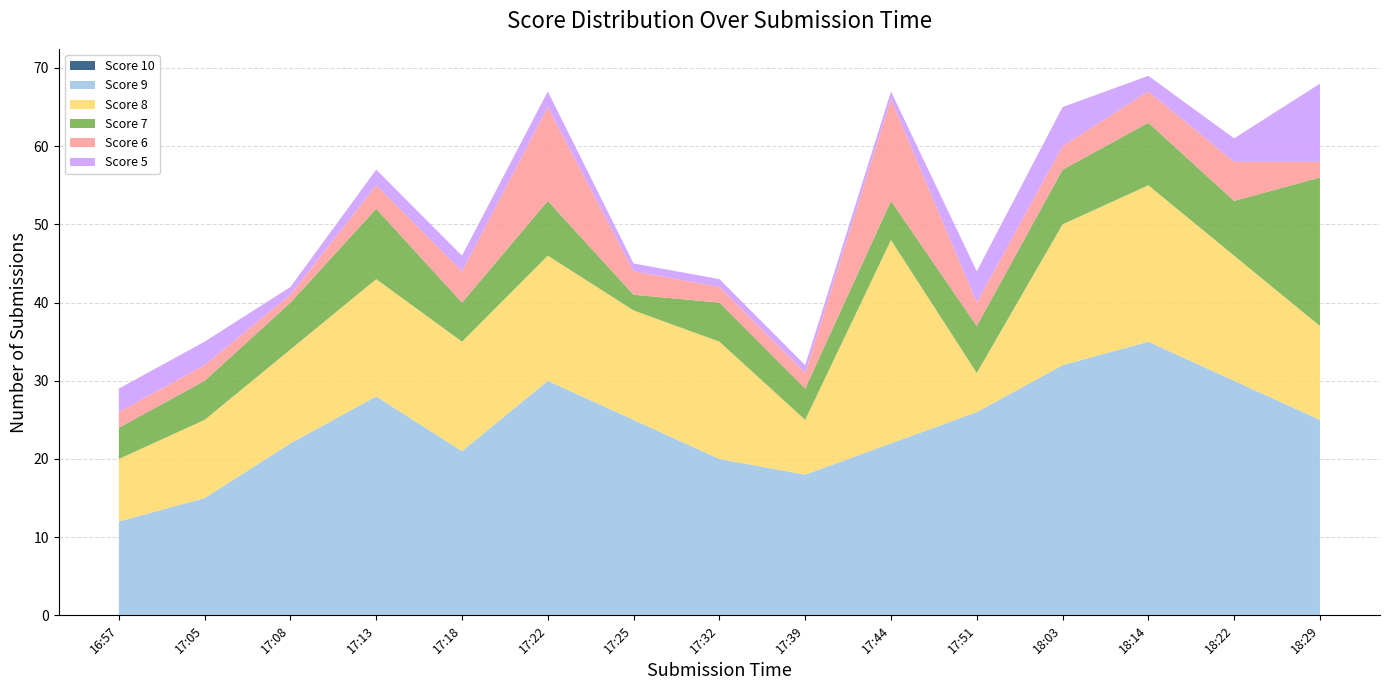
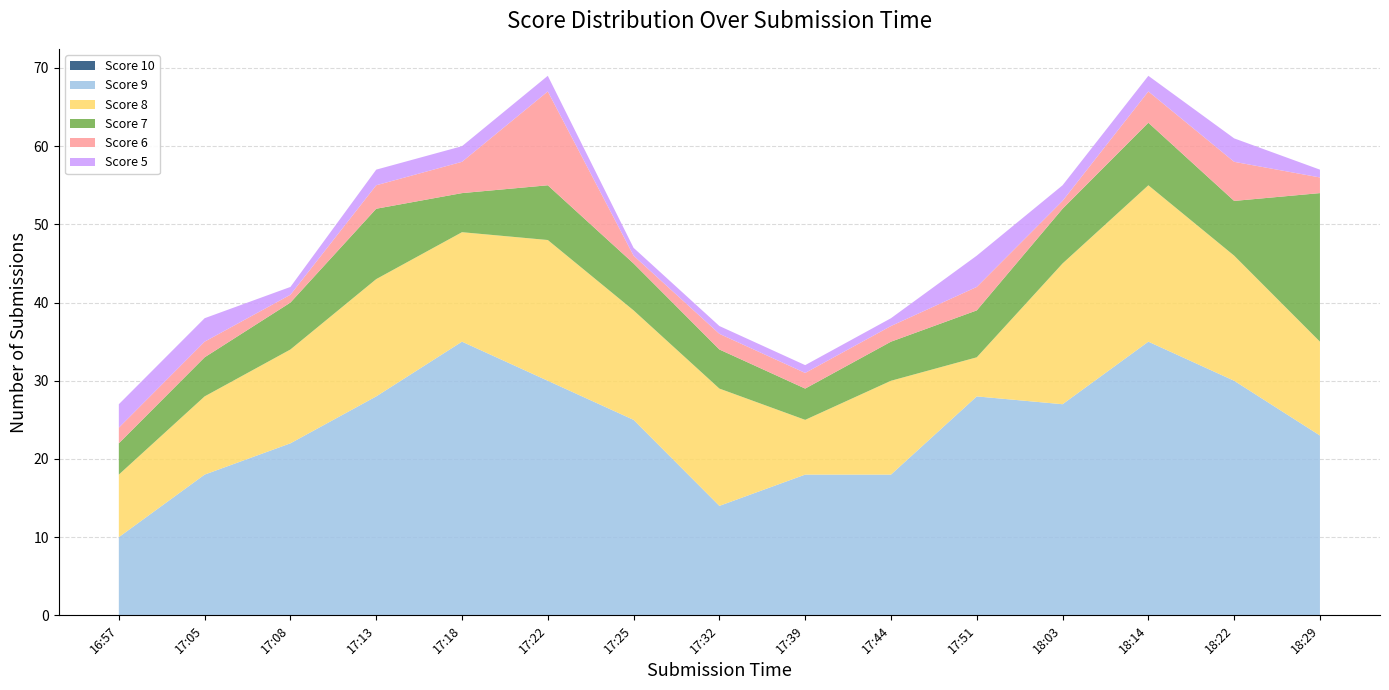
  {
    "Score 10": {
      "16:57": 0,
      "17:05": 0,
      "17:08": 0,
      "17:13": 0,
      "17:18": 0,
      "17:22": 0,
      "17:25": 0,
      "17:32": 0,
      "17:39": 0,
      "17:44": 0,
      "17:51": 0,
      "18:03": 0,
      "18:14": 0,
      "18:22": 0,
      "18:29": 0
    },
    "Score 9": {
-     "16:57": 12,
-     "17:05": 15,
+     "16:57": 10,
+     "17:05": 18,
      "17:08": 22,
      "17:13": 28,
-     "17:18": 21,
+     "17:18": 35,
      "17:22": 30,
      "17:25": 25,
-     "17:32": 20,
+     "17:32": 14,
      "17:39": 18,
-     "17:44": 22,
-     "17:51": 26,
-     "18:03": 32,
+     "17:44": 18,
+     "17:51": 28,
+     "18:03": 27,
      "18:14": 35,
      "18:22": 30,
-     "18:29": 25
+     "18:29": 23
    },
    "Score 8": {
      "16:57": 8,
      "17:05": 10,
      "17:08": 12,
      "17:13": 15,
      "17:18": 14,
-     "17:22": 16,
+     "17:22": 18,
      "17:25": 14,
      "17:32": 15,
      "17:39": 7,
-     "17:44": 26,
+     "17:44": 12,
      "17:51": 5,
      "18:03": 18,
      "18:14": 20,
      "18:22": 16,
      "18:29": 12
    },
    "Score 7": {
      "16:57": 4,
      "17:05": 5,
      "17:08": 6,
      "17:13": 9,
      "17:18": 5,
      "17:22": 7,
-     "17:25": 2,
+     "17:25": 6,
      "17:32": 5,
      "17:39": 4,
      "17:44": 5,
      "17:51": 6,
      "18:03": 7,
      "18:14": 8,
      "18:22": 7,
      "18:29": 19
    },
    "Score 6": {
      "16:57": 2,
      "17:05": 2,
      "17:08": 1,
      "17:13": 3,
      "17:18": 4,
      "17:22": 12,
-     "17:25": 3,
+     "17:25": 1,
      "17:32": 2,
      "17:39": 2,
-     "17:44": 13,
+     "17:44": 2,
      "17:51": 3,
-     "18:03": 3,
+     "18:03": 1,
      "18:14": 4,
      "18:22": 5,
      "18:29": 2
    },
    "Score 5": {
      "16:57": 3,
      "17:05": 3,
      "17:08": 1,
      "17:13": 2,
      "17:18": 2,
      "17:22": 2,
      "17:25": 1,
      "17:32": 1,
      "17:39": 1,
      "17:44": 1,
      "17:51": 4,
-     "18:03": 5,
+     "18:03": 2,
      "18:14": 2,
      "18:22": 3,
-     "18:29": 10
+     "18:29": 1
    }
  }
